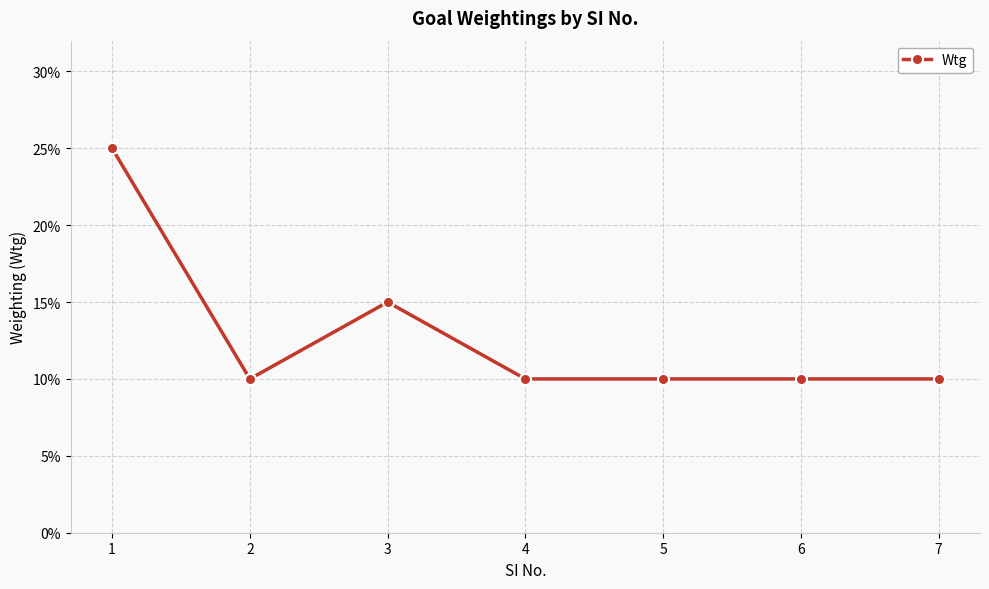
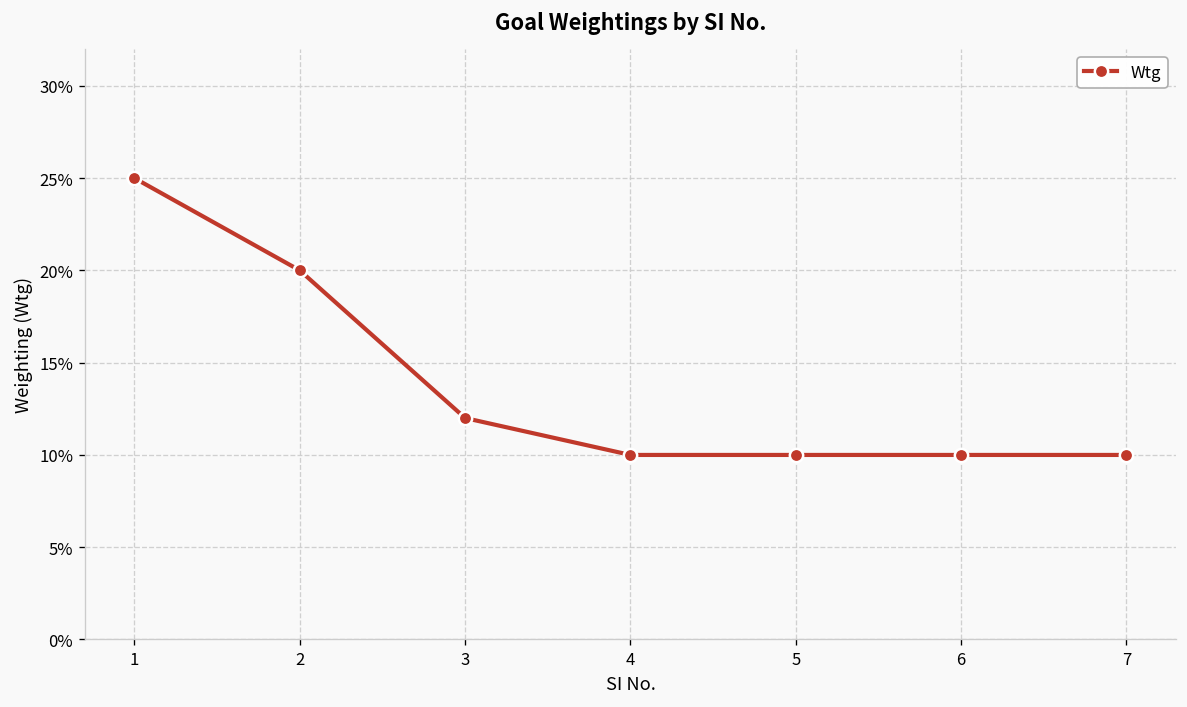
  {
    "1": "25.0%",
-   "2": "10.0%",
-   "3": "15.0%",
+   "2": "20.0%",
+   "3": "12.0%",
    "4": "10.0%",
    "5": "10.0%",
    "6": "10.0%",
    "7": "10.0%"
  }
